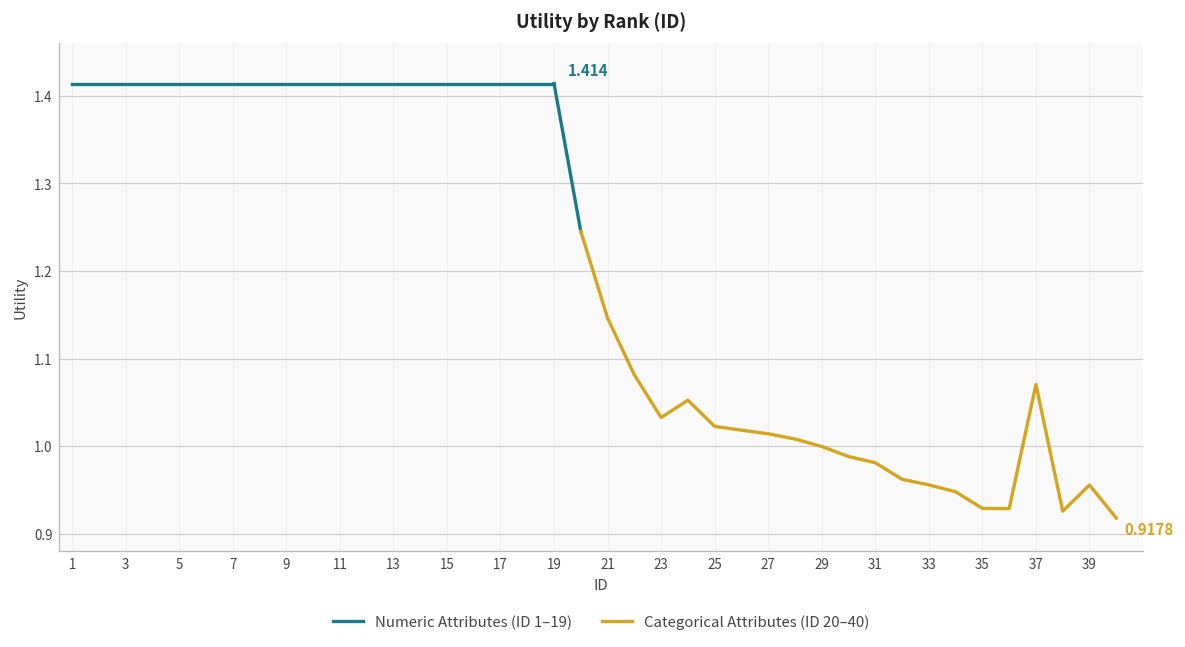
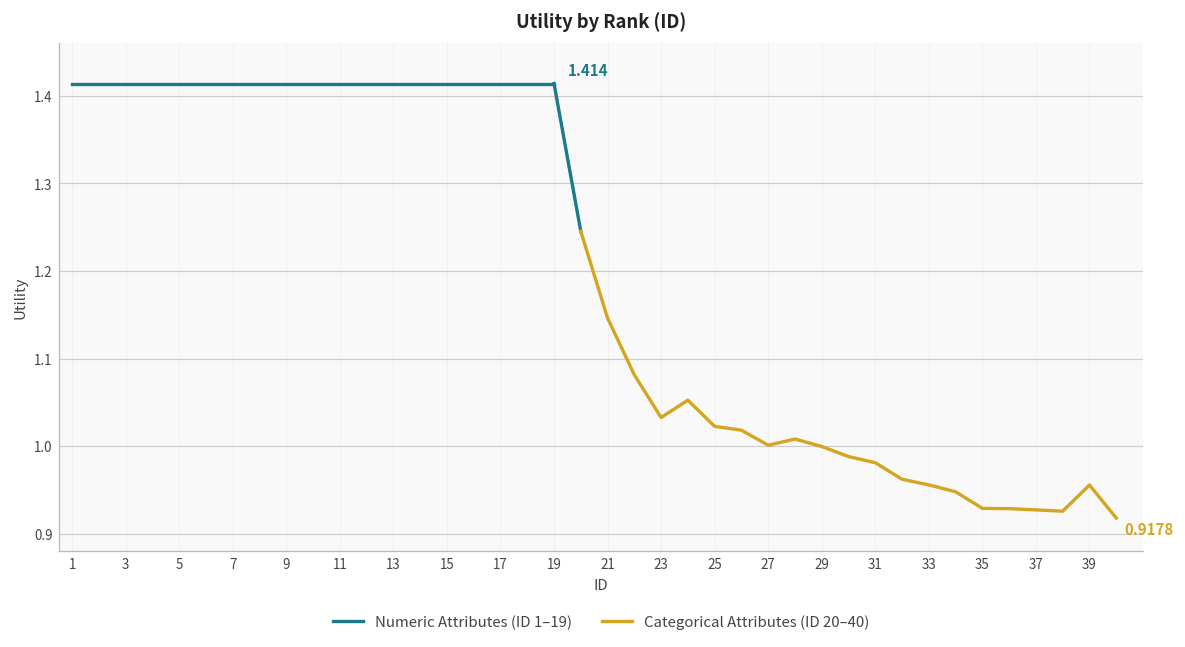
  {
    "Categorical Attributes (ID 20–40)": {
      "21": 1.15,
      "23": 1.03,
      "25": 1.02,
-     "27": 1.01,
+     "27": 1.00,
      "29": 1.00,
      "31": 0.98,
      "33": 0.96,
      "35": 0.93,
-     "37": 1.07,
+     "37": 0.93,
      "39": 0.96
    }
  }
